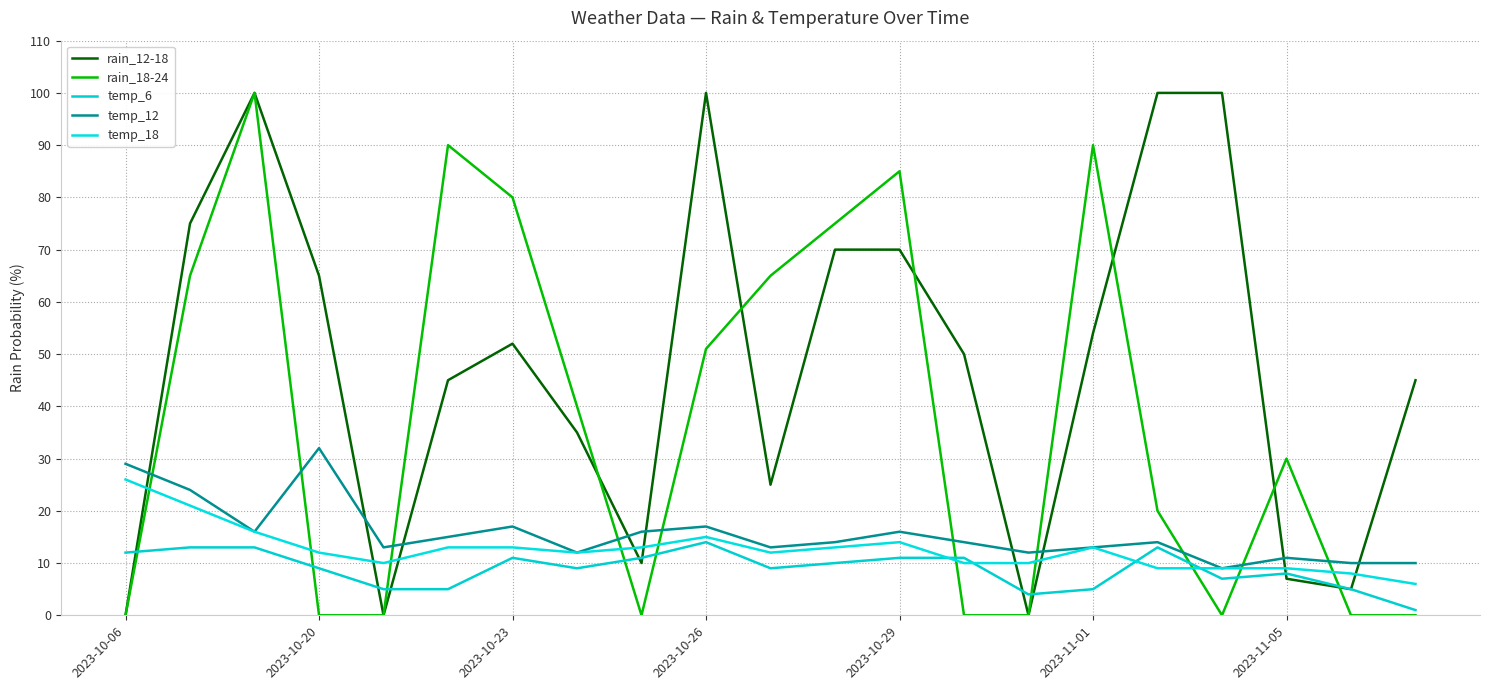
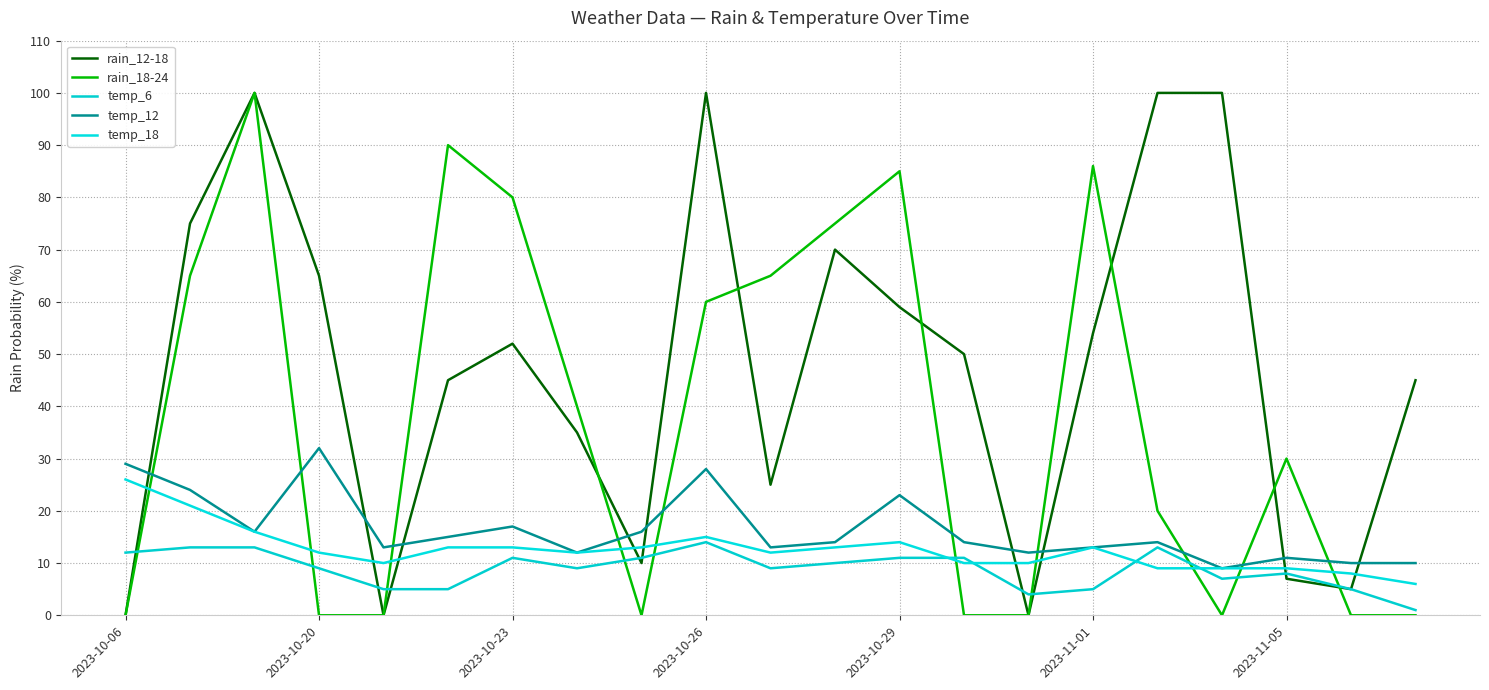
  {
    "rain_12-18": {
      "2023-10-20": 65,
      "2023-10-23": 52,
      "2023-10-26": 100,
-     "2023-10-29": 70,
+     "2023-10-29": 59,
      "2023-11-01": 54,
      "2023-11-05": 7
    },
    "rain_18-24": {
      "2023-10-20": 0,
      "2023-10-23": 80,
-     "2023-10-26": 51,
+     "2023-10-26": 60,
      "2023-10-29": 85,
-     "2023-11-01": 90,
+     "2023-11-01": 86,
      "2023-11-05": 30
    },
    "temp_12": {
      "2023-10-06": 29,
      "2023-10-20": 32,
      "2023-10-23": 17,
-     "2023-10-26": 17,
-     "2023-10-29": 16,
+     "2023-10-26": 28,
+     "2023-10-29": 23,
      "2023-11-05": 11
    }
  }
